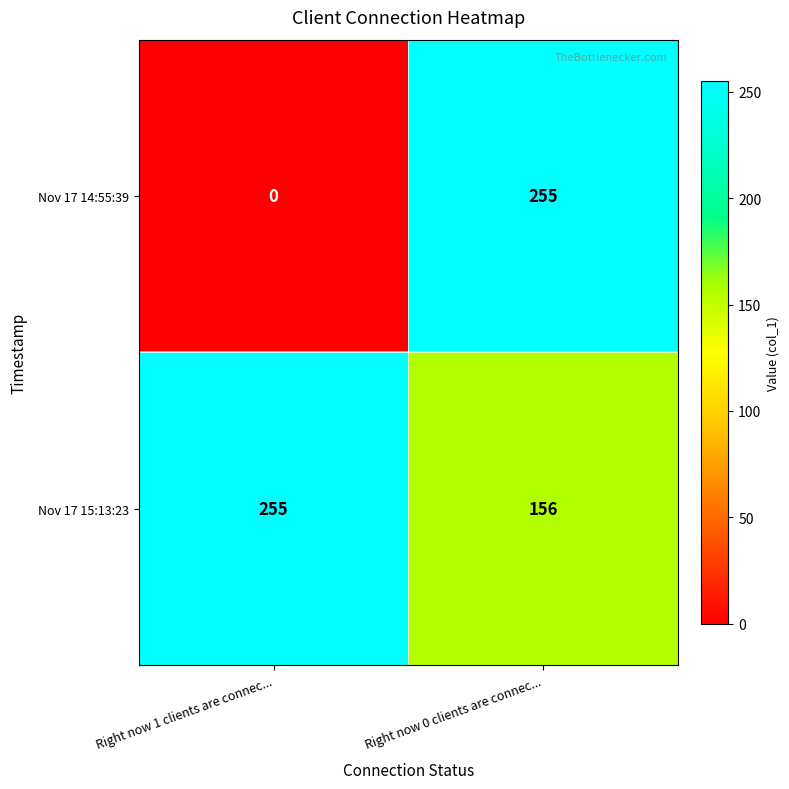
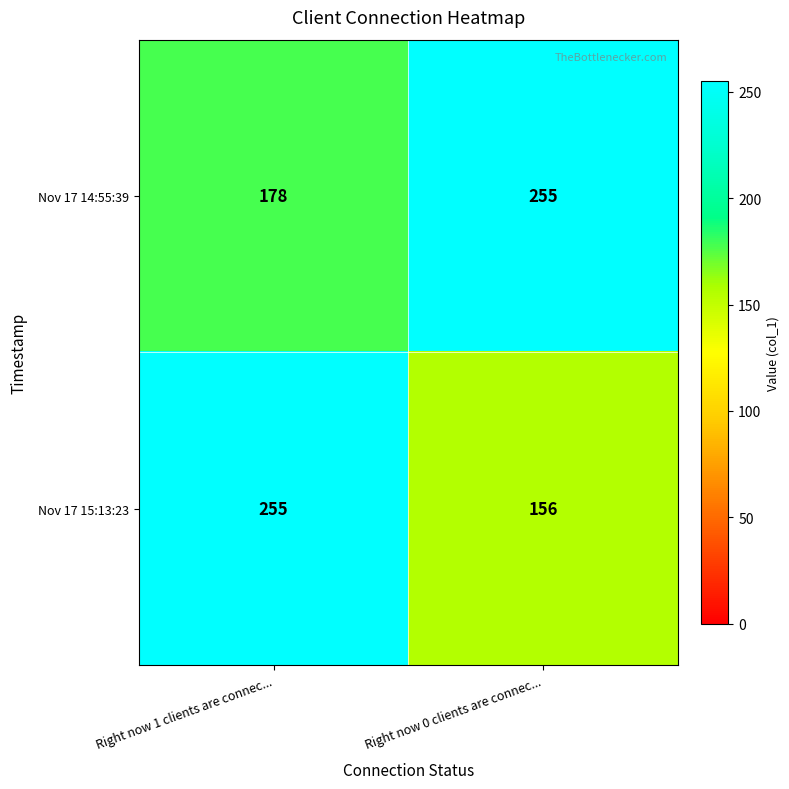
  {
    "Nov 17 14:55:39": {
-     "Right now 1 clients are connec...": 0
+     "Right now 1 clients are connec...": 178
    },
    "Nov 17 15:13:23": {
      "Right now 1 clients are connec...": 255,
      "Right now 0 clients are connec...": 156
    }
  }
